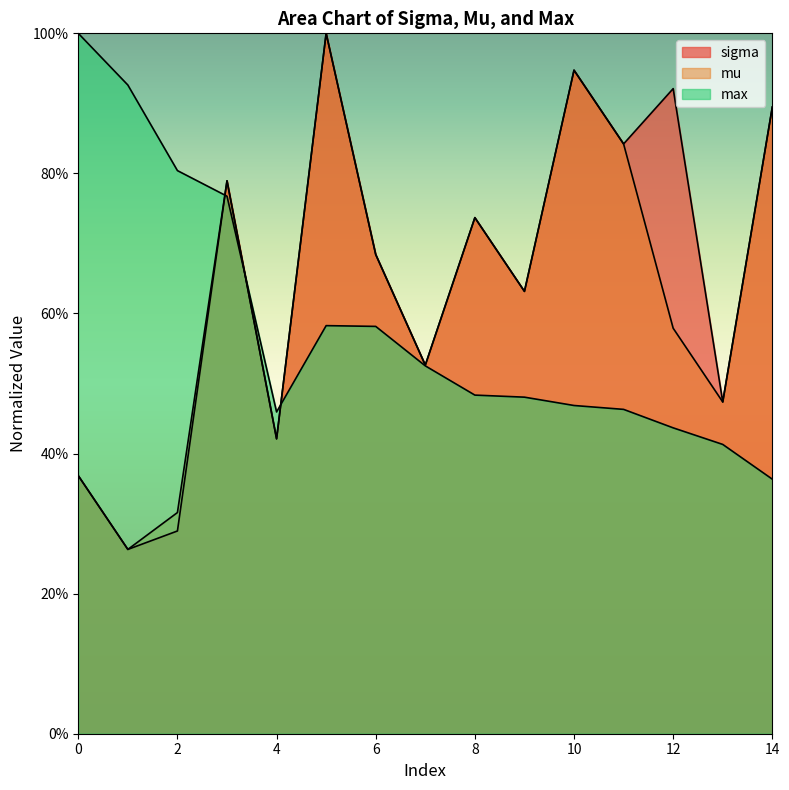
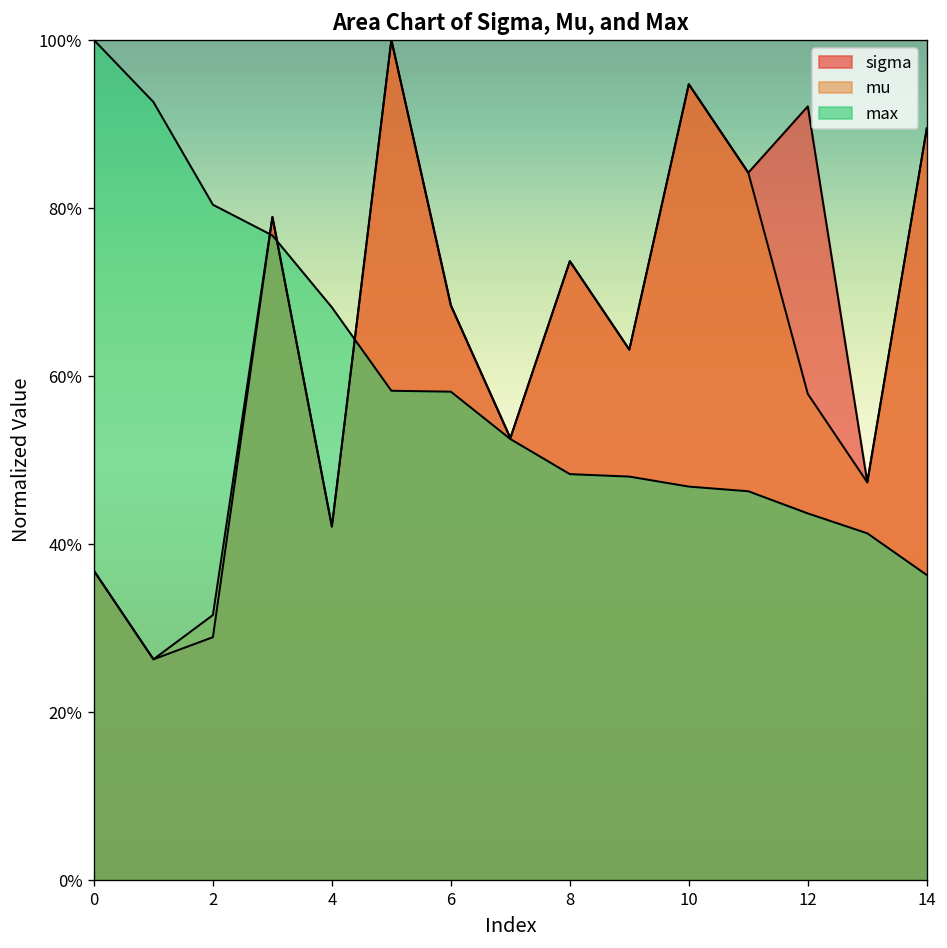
  {
    "max": {
      "0": "100%",
      "2": "80%",
-     "4": "46%",
+     "4": "68%",
      "6": "58%",
      "8": "48%",
      "10": "47%",
      "12": "44%",
      "14": "36%"
    }
  }
